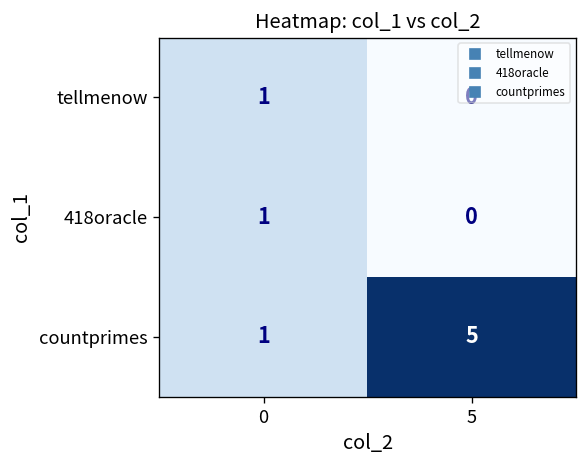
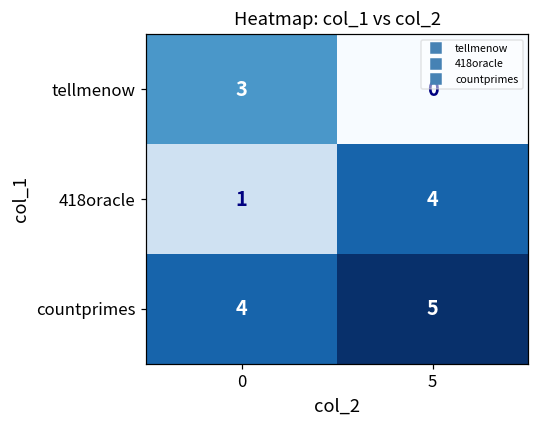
  {
    "tellmenow": {
-     "0": 1
+     "0": 3
    },
    "418oracle": {
      "0": 1,
-     "5": 0
+     "5": 4
    },
    "countprimes": {
-     "0": 1,
+     "0": 4,
      "5": 5
    }
  }
